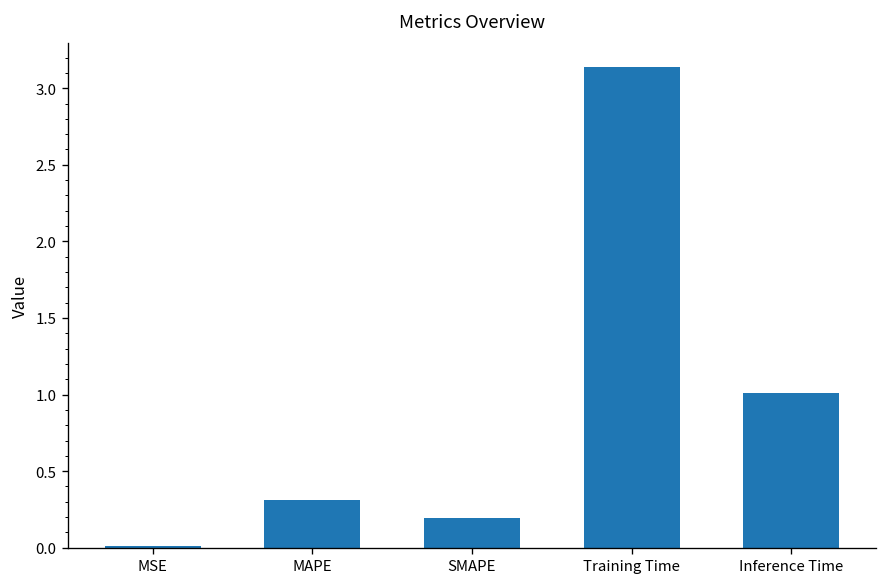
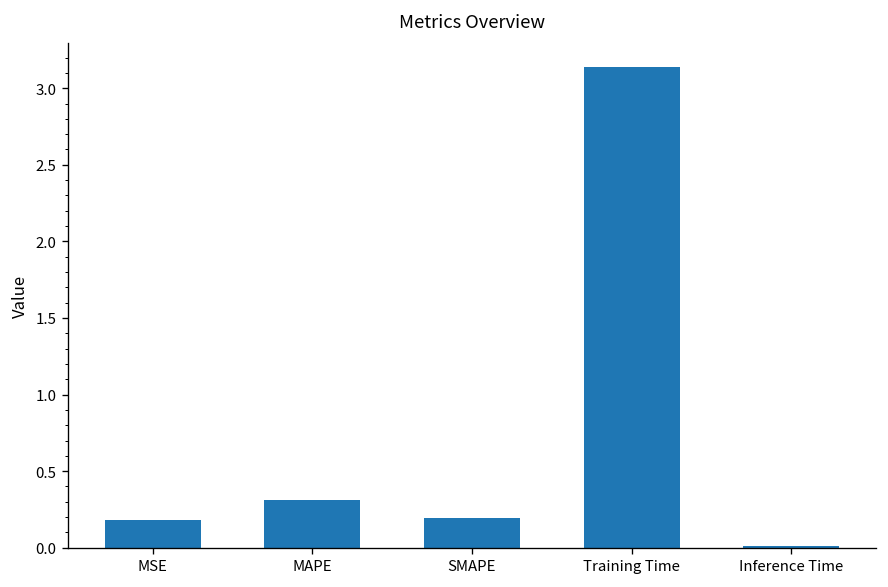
  {
-   "MSE": 0.01,
+   "MSE": 0.18,
    "MAPE": 0.31,
    "SMAPE": 0.20,
    "Training Time": 3.14,
-   "Inference Time": 1.01
+   "Inference Time": 0.01
  }
